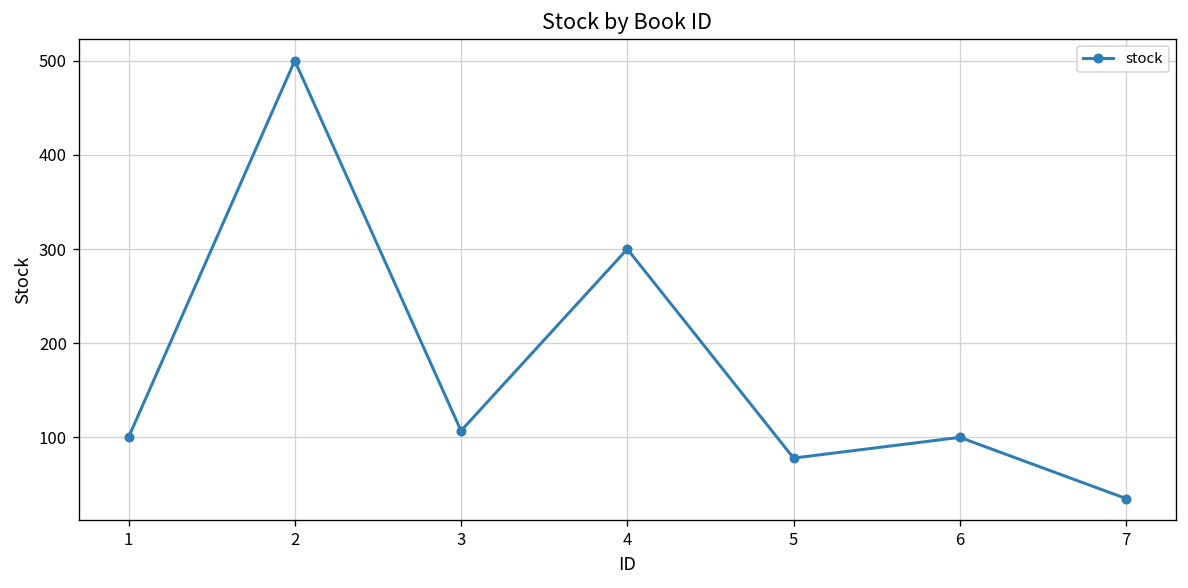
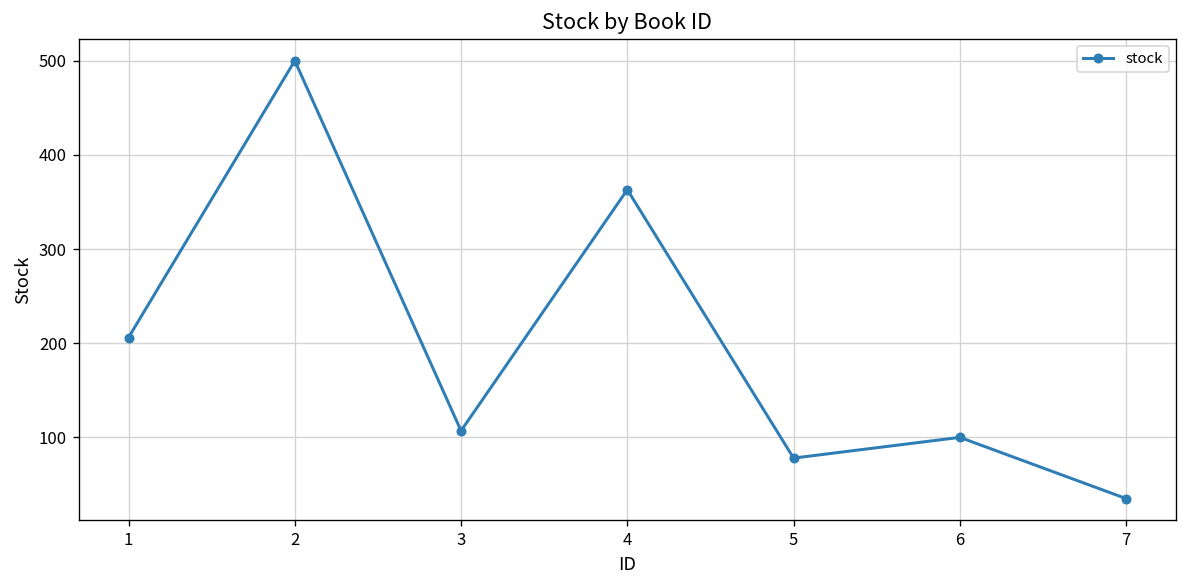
  {
-   "1": 100,
+   "1": 210,
    "2": 500,
    "3": 110,
-   "4": 300,
+   "4": 360,
    "5": 80,
    "6": 100,
    "7": 40
  }
